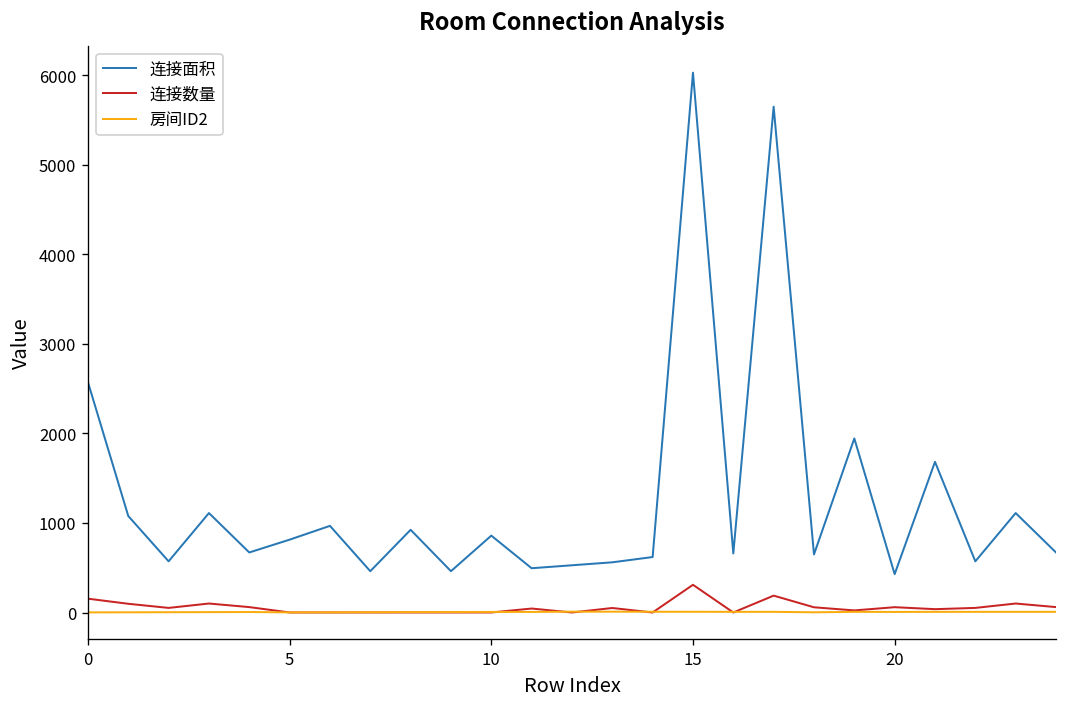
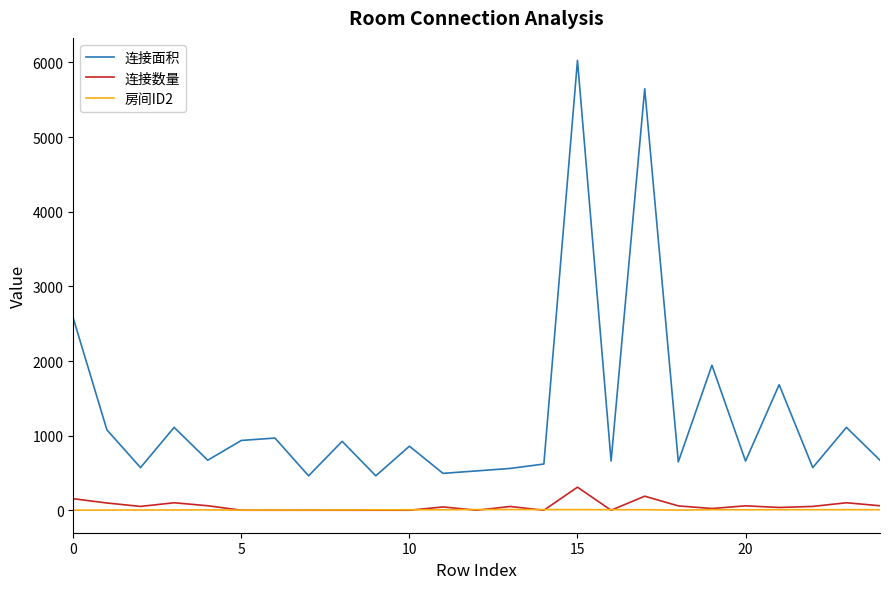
  {
    "连接面积": {
      "0": 2600,
-     "5": 800,
+     "5": 900,
      "10": 900,
      "15": 6000,
-     "20": 400
+     "20": 700
    },
    "连接数量": {
      "0": 200,
      "15": 300,
      "20": 100
    },
    "房间ID2": {
      "0": 0,
      "15": 0,
      "20": 0
    }
  }
